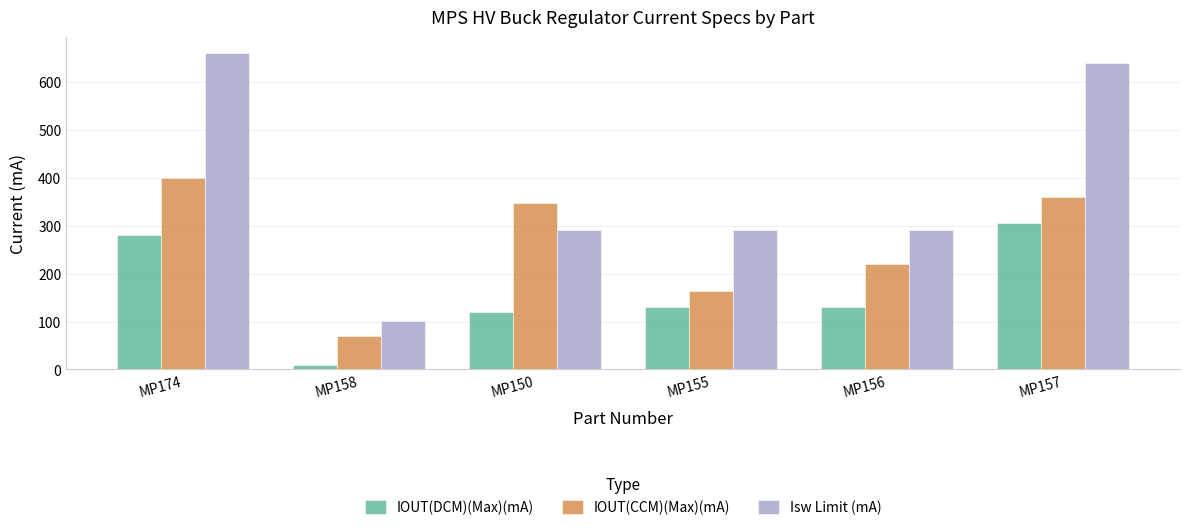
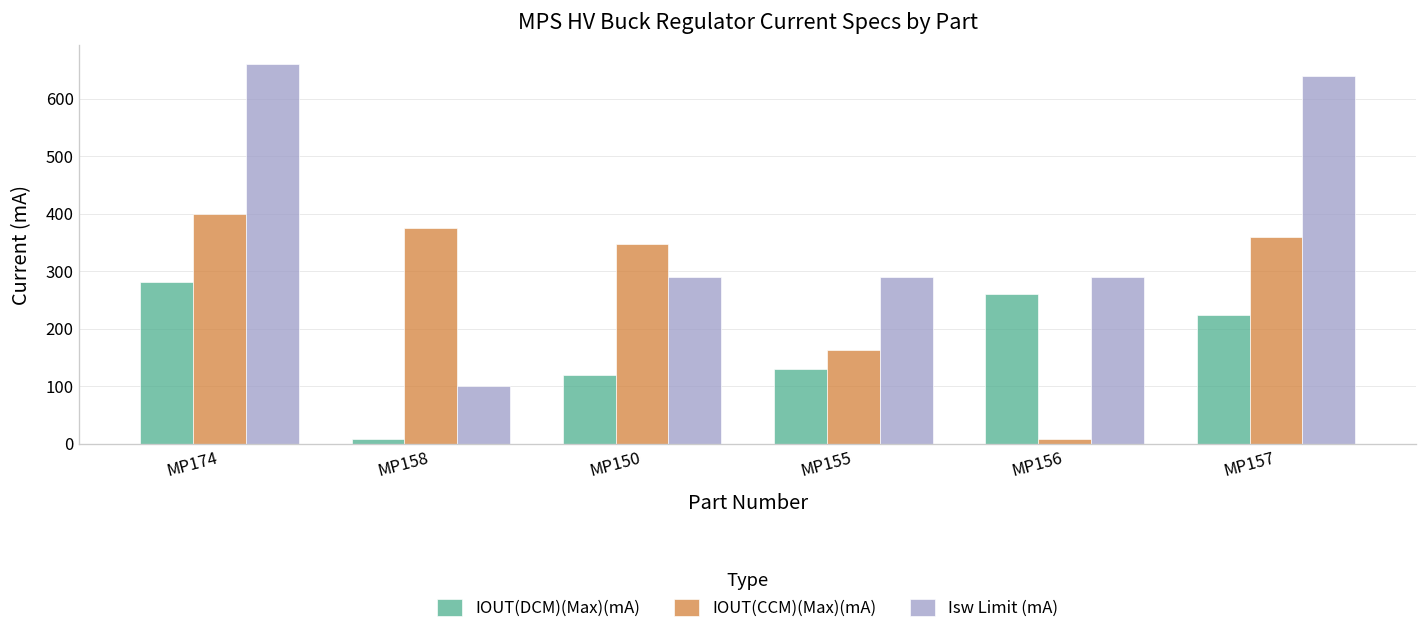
  {
    "IOUT(DCM)(Max)(mA)": {
      "MP174": 280,
      "MP158": 10,
      "MP150": 120,
      "MP155": 130,
-     "MP156": 130,
-     "MP157": 310
+     "MP156": 260,
+     "MP157": 230
    },
    "IOUT(CCM)(Max)(mA)": {
      "MP174": 400,
-     "MP158": 70,
+     "MP158": 380,
      "MP150": 350,
      "MP155": 160,
-     "MP156": 220,
+     "MP156": 10,
      "MP157": 360
    },
    "Isw Limit (mA)": {
      "MP174": 660,
      "MP158": 100,
      "MP150": 290,
      "MP155": 290,
      "MP156": 290,
      "MP157": 640
    }
  }
